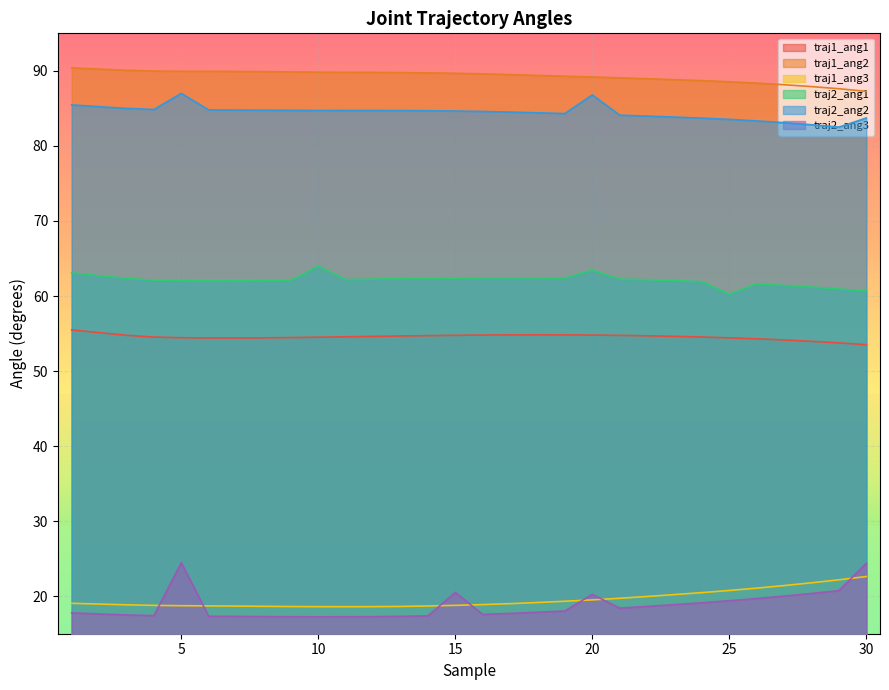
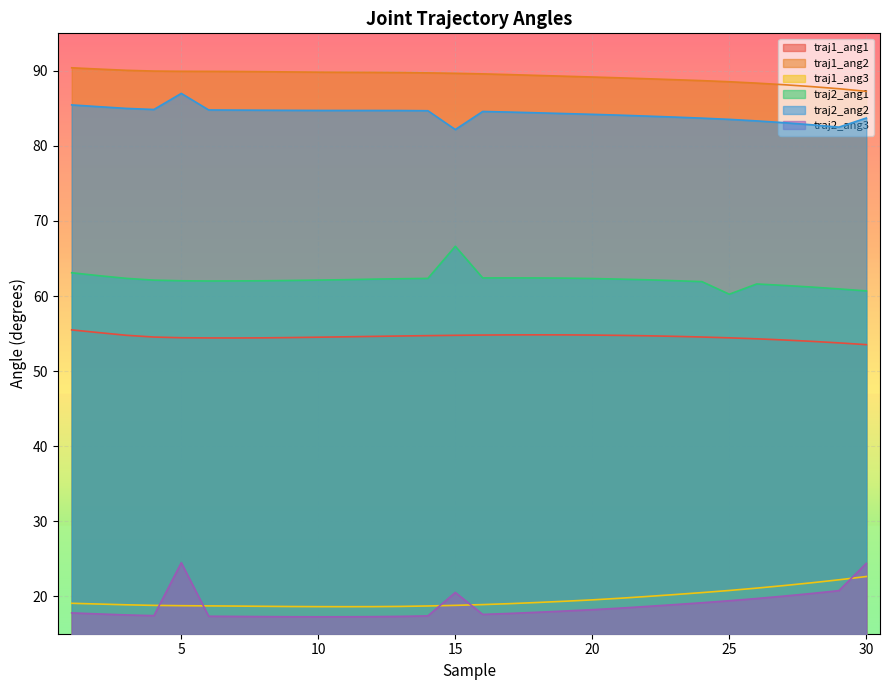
  {
    "traj2_ang1": {
      "5": 62,
-     "10": 64,
-     "15": 62,
-     "20": 63,
+     "10": 62,
+     "15": 67,
+     "20": 62,
      "25": 60,
      "30": 61
    },
    "traj2_ang2": {
      "5": 87,
      "10": 85,
-     "15": 85,
-     "20": 87,
+     "15": 82,
+     "20": 84,
      "25": 84
    },
    "traj2_ang3": {
      "5": 24,
      "10": 17,
      "15": 20,
-     "20": 20,
+     "20": 18,
      "25": 19,
      "30": 24
    }
  }
